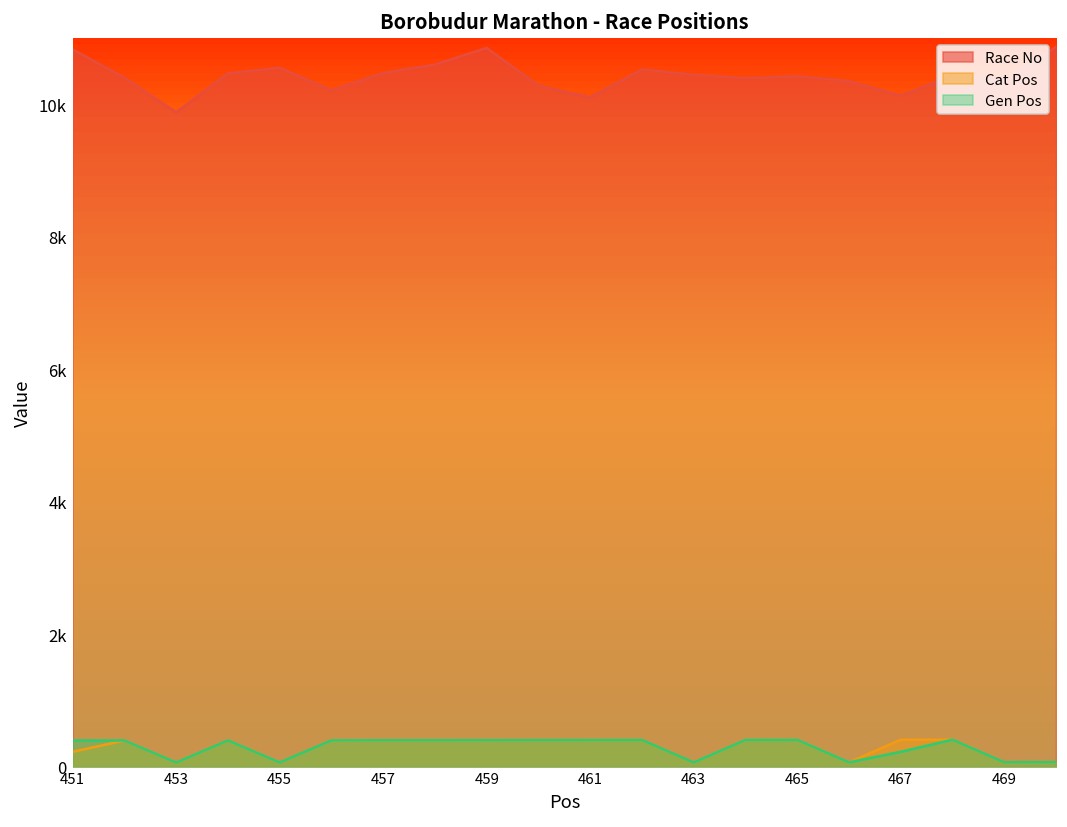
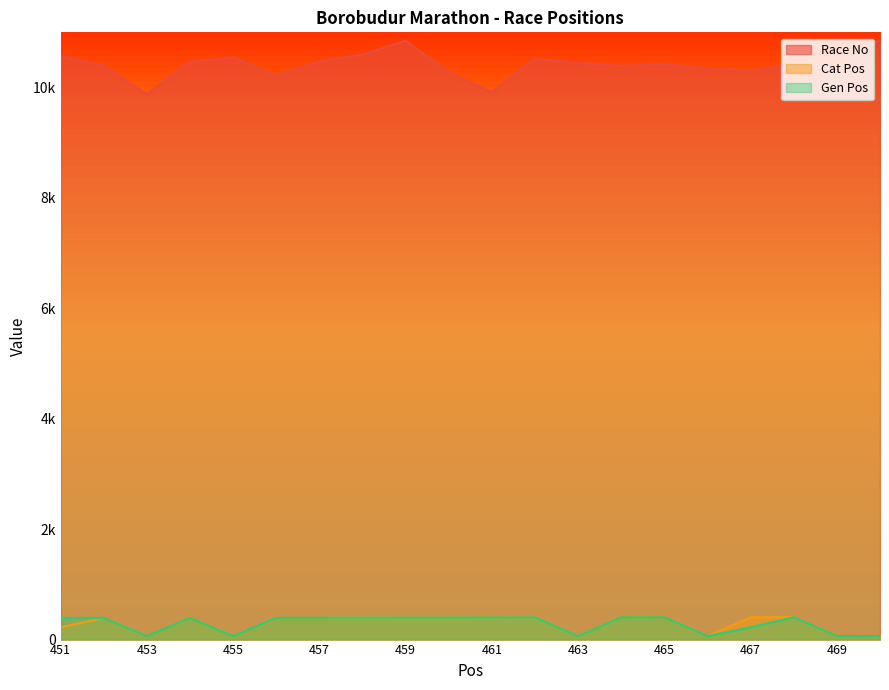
  {
    "Race No": {
-     "451": 10800,
+     "451": 10600,
      "453": 9900,
      "455": 10500,
      "457": 10500,
      "459": 10800,
-     "461": 10100,
+     "461": 9900,
      "463": 10400,
      "465": 10400,
-     "467": 10100
+     "467": 10300
    },
    "Cat Pos": {
      "451": 200,
      "467": 400
    },
    "Gen Pos": {
      "451": 400,
      "467": 200
    }
  }
